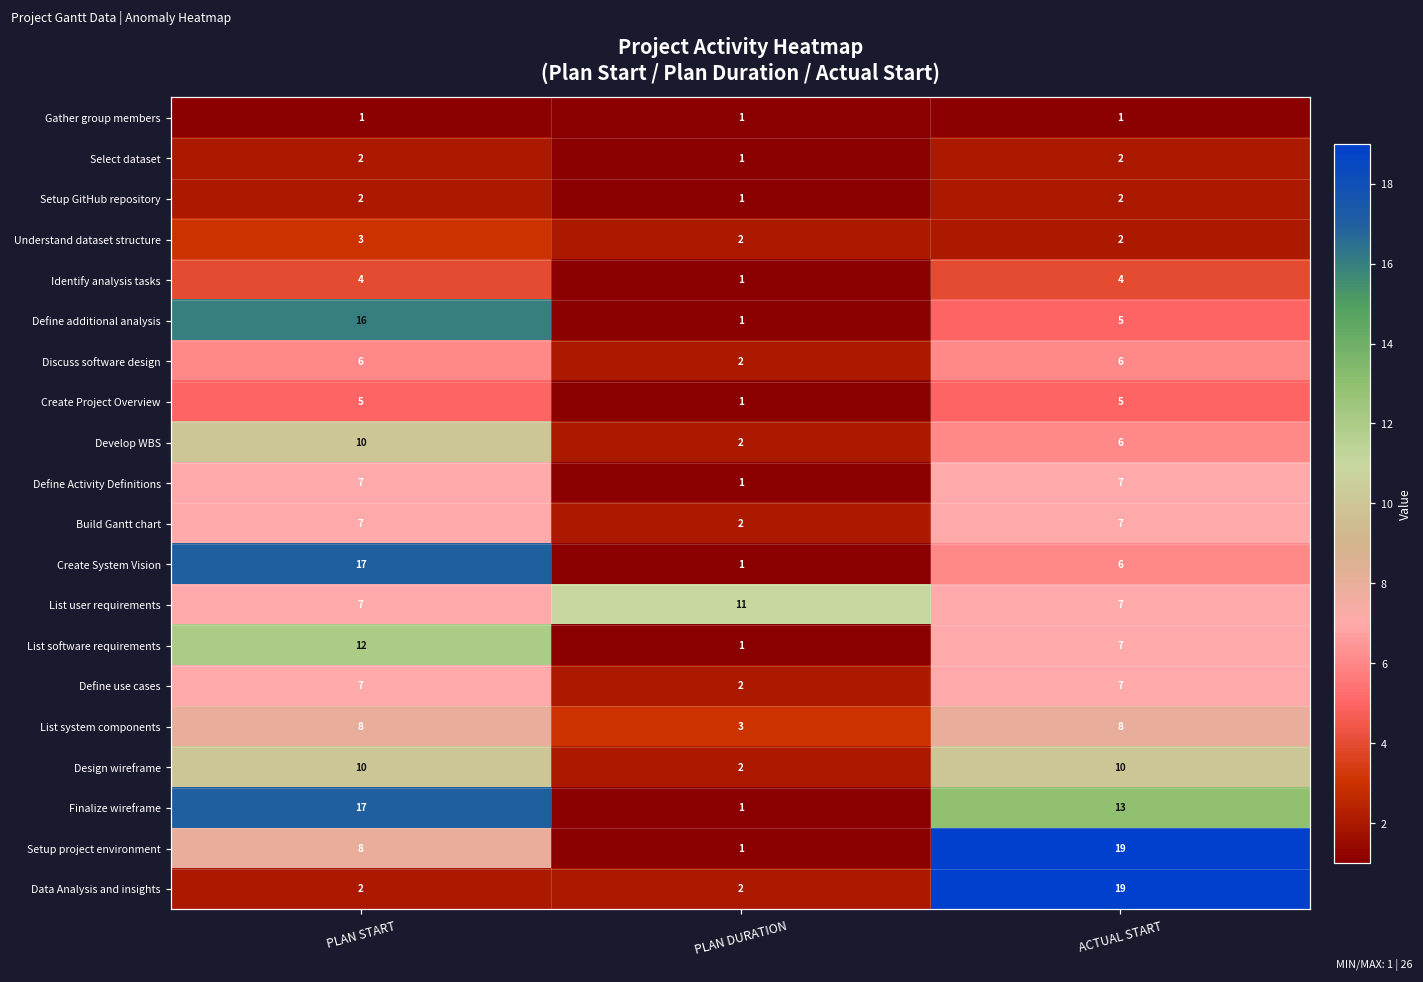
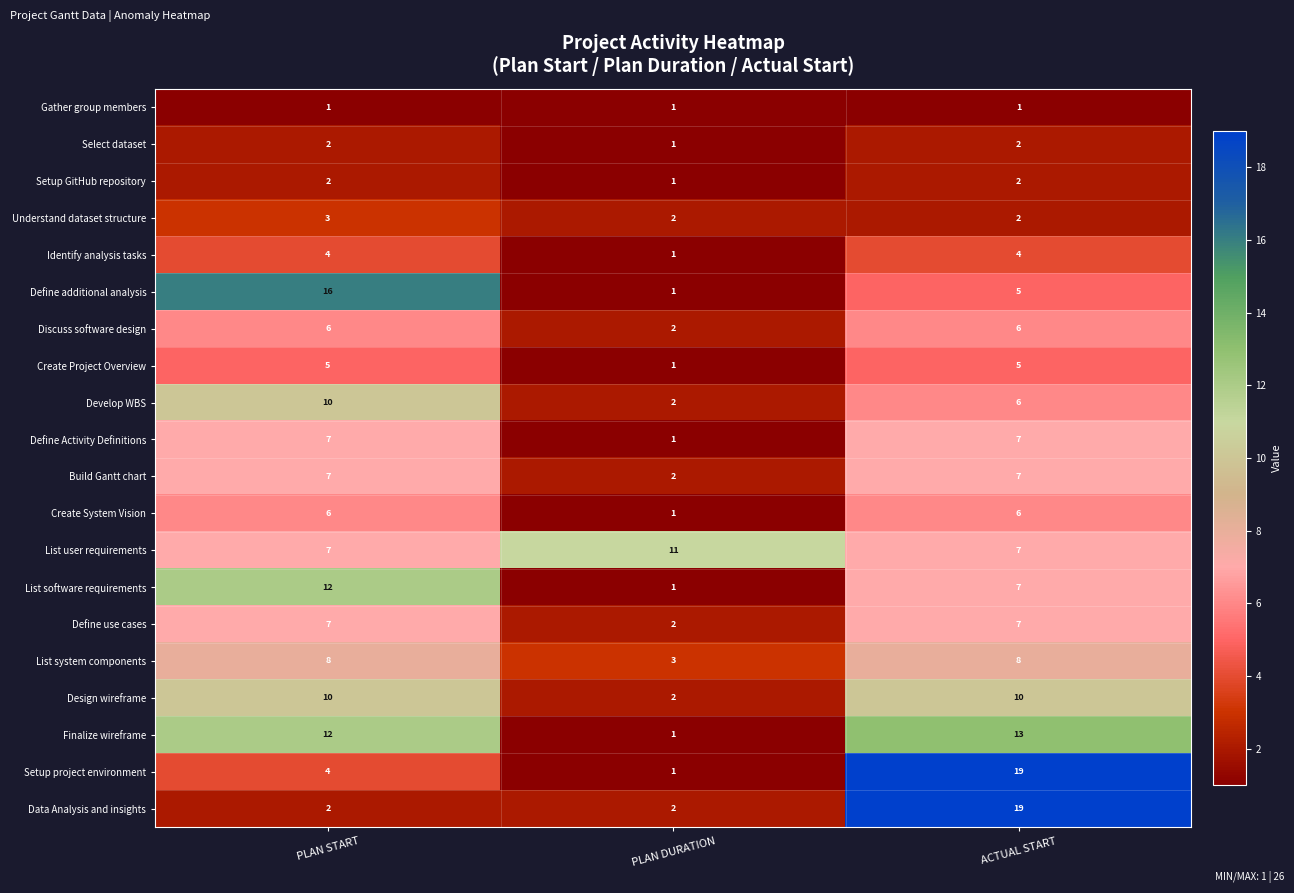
  {
    "Gather group members": {
      "PLAN START": 1,
      "PLAN DURATION": 1,
      "ACTUAL START": 1
    },
    "Select dataset": {
      "PLAN START": 2,
      "PLAN DURATION": 1,
      "ACTUAL START": 2
    },
    "Setup GitHub repository": {
      "PLAN START": 2,
      "PLAN DURATION": 1,
      "ACTUAL START": 2
    },
    "Understand dataset structure": {
      "PLAN START": 3,
      "PLAN DURATION": 2,
      "ACTUAL START": 2
    },
    "Identify analysis tasks": {
      "PLAN START": 4,
      "PLAN DURATION": 1,
      "ACTUAL START": 4
    },
    "Define additional analysis": {
      "PLAN START": 16,
      "PLAN DURATION": 1,
      "ACTUAL START": 5
    },
    "Discuss software design": {
      "PLAN START": 6,
      "PLAN DURATION": 2,
      "ACTUAL START": 6
    },
    "Create Project Overview": {
      "PLAN START": 5,
      "PLAN DURATION": 1,
      "ACTUAL START": 5
    },
    "Develop WBS": {
      "PLAN START": 10,
      "PLAN DURATION": 2,
      "ACTUAL START": 6
    },
    "Define Activity Definitions": {
      "PLAN START": 7,
      "PLAN DURATION": 1,
      "ACTUAL START": 7
    },
    "Build Gantt chart": {
      "PLAN START": 7,
      "PLAN DURATION": 2,
      "ACTUAL START": 7
    },
    "Create System Vision": {
-     "PLAN START": 17,
+     "PLAN START": 6,
      "PLAN DURATION": 1,
      "ACTUAL START": 6
    },
    "List user requirements": {
      "PLAN START": 7,
      "PLAN DURATION": 11,
      "ACTUAL START": 7
    },
    "List software requirements": {
      "PLAN START": 12,
      "PLAN DURATION": 1,
      "ACTUAL START": 7
    },
    "Define use cases": {
      "PLAN START": 7,
      "PLAN DURATION": 2,
      "ACTUAL START": 7
    },
    "List system components": {
      "PLAN START": 8,
      "PLAN DURATION": 3,
      "ACTUAL START": 8
    },
    "Design wireframe": {
      "PLAN START": 10,
      "PLAN DURATION": 2,
      "ACTUAL START": 10
    },
    "Finalize wireframe": {
-     "PLAN START": 17,
+     "PLAN START": 12,
      "PLAN DURATION": 1,
      "ACTUAL START": 13
    },
    "Setup project environment": {
-     "PLAN START": 8,
+     "PLAN START": 4,
      "PLAN DURATION": 1,
      "ACTUAL START": 19
    },
    "Data Analysis and insights": {
      "PLAN START": 2,
      "PLAN DURATION": 2,
      "ACTUAL START": 19
    }
  }
